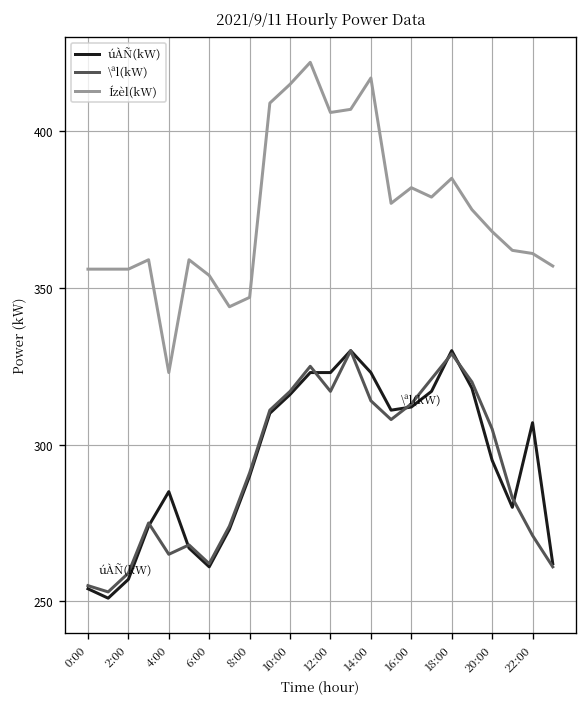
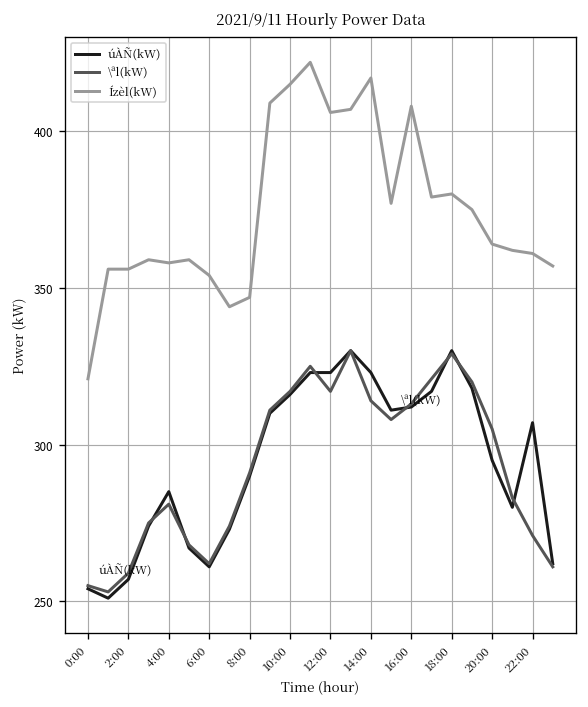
  {
    "úÀÑ(kW)": {
      "0:00": 254,
      "2:00": 257,
      "4:00": 285,
      "6:00": 261,
      "8:00": 290,
      "10:00": 316,
      "12:00": 323,
      "14:00": 323,
      "16:00": 312,
      "18:00": 330,
      "20:00": 295,
      "22:00": 307
    },
    "\\ªl(kW)": {
      "0:00": 255,
      "2:00": 259,
-     "4:00": 265,
+     "4:00": 281,
      "6:00": 262,
      "8:00": 291,
      "10:00": 317,
      "12:00": 317,
      "14:00": 314,
      "16:00": 313,
      "18:00": 329,
      "20:00": 305,
      "22:00": 271
    },
    "Ízèl(kW)": {
-     "0:00": 356,
+     "0:00": 321,
      "2:00": 356,
-     "4:00": 323,
+     "4:00": 358,
      "6:00": 354,
      "8:00": 347,
      "10:00": 415,
      "12:00": 406,
      "14:00": 417,
-     "16:00": 382,
-     "18:00": 385,
-     "20:00": 368,
+     "16:00": 408,
+     "18:00": 380,
+     "20:00": 364,
      "22:00": 361
    }
  }
